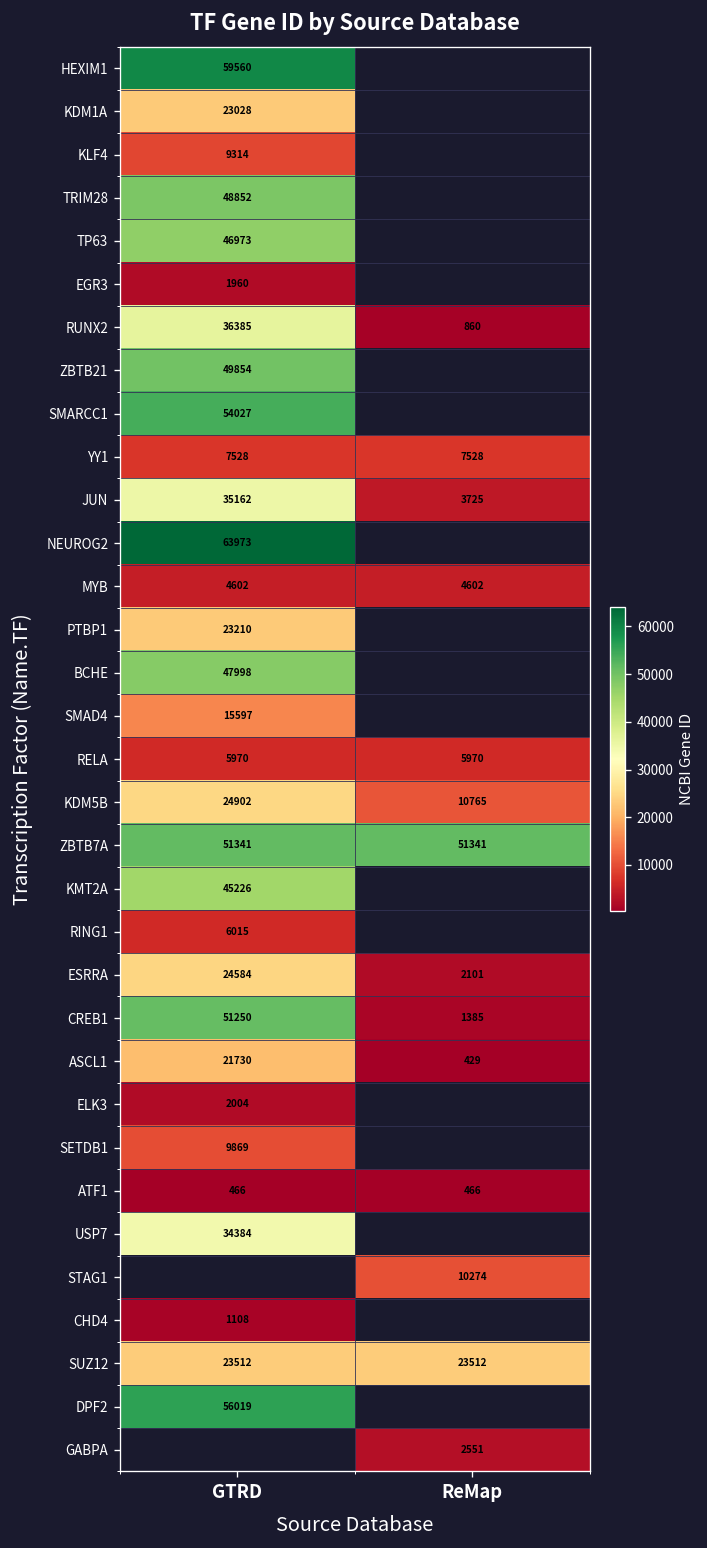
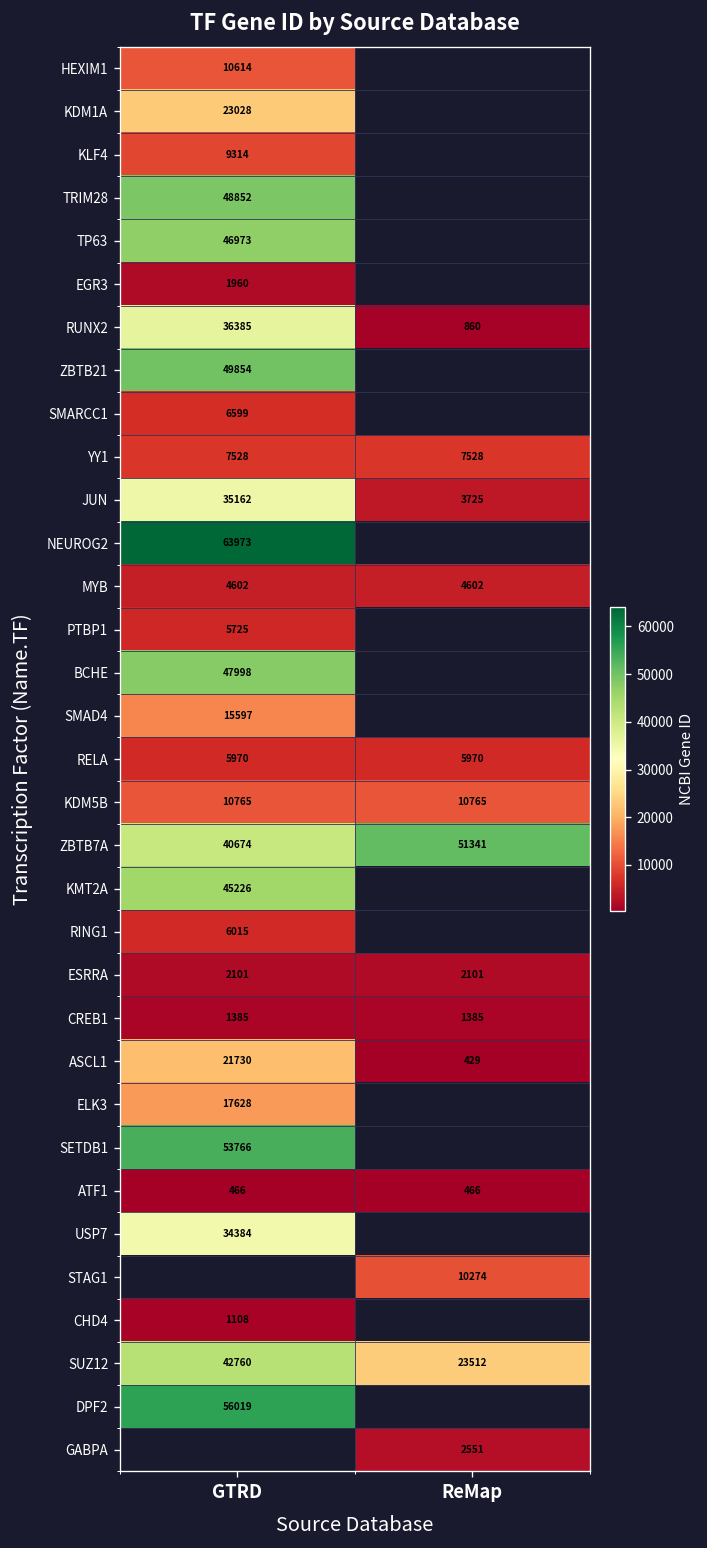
  {
    "HEXIM1": {
-     "GTRD": 59560
+     "GTRD": 10614
    },
    "KDM1A": {
      "GTRD": 23028
    },
    "KLF4": {
      "GTRD": 9314
    },
    "TRIM28": {
      "GTRD": 48852
    },
    "TP63": {
      "GTRD": 46973
    },
    "EGR3": {
      "GTRD": 1960
    },
    "RUNX2": {
      "GTRD": 36385,
      "ReMap": 860
    },
    "ZBTB21": {
      "GTRD": 49854
    },
    "SMARCC1": {
-     "GTRD": 54027
+     "GTRD": 6599
    },
    "YY1": {
      "GTRD": 7528,
      "ReMap": 7528
    },
    "JUN": {
      "GTRD": 35162,
      "ReMap": 3725
    },
    "NEUROG2": {
      "GTRD": 63973
    },
    "MYB": {
      "GTRD": 4602,
      "ReMap": 4602
    },
    "PTBP1": {
-     "GTRD": 23210
+     "GTRD": 5725
    },
    "BCHE": {
      "GTRD": 47998
    },
    "SMAD4": {
      "GTRD": 15597
    },
    "RELA": {
      "GTRD": 5970,
      "ReMap": 5970
    },
    "KDM5B": {
-     "GTRD": 24902,
+     "GTRD": 10765,
      "ReMap": 10765
    },
    "ZBTB7A": {
-     "GTRD": 51341,
+     "GTRD": 40674,
      "ReMap": 51341
    },
    "KMT2A": {
      "GTRD": 45226
    },
    "RING1": {
      "GTRD": 6015
    },
    "ESRRA": {
-     "GTRD": 24584,
+     "GTRD": 2101,
      "ReMap": 2101
    },
    "CREB1": {
-     "GTRD": 51250,
+     "GTRD": 1385,
      "ReMap": 1385
    },
    "ASCL1": {
      "GTRD": 21730,
      "ReMap": 429
    },
    "ELK3": {
-     "GTRD": 2004
+     "GTRD": 17628
    },
    "SETDB1": {
-     "GTRD": 9869
+     "GTRD": 53766
    },
    "ATF1": {
      "GTRD": 466,
      "ReMap": 466
    },
    "USP7": {
      "GTRD": 34384
    },
    "STAG1": {
      "ReMap": 10274
    },
    "CHD4": {
      "GTRD": 1108
    },
    "SUZ12": {
-     "GTRD": 23512,
+     "GTRD": 42760,
      "ReMap": 23512
    },
    "DPF2": {
      "GTRD": 56019
    },
    "GABPA": {
      "ReMap": 2551
    }
  }
